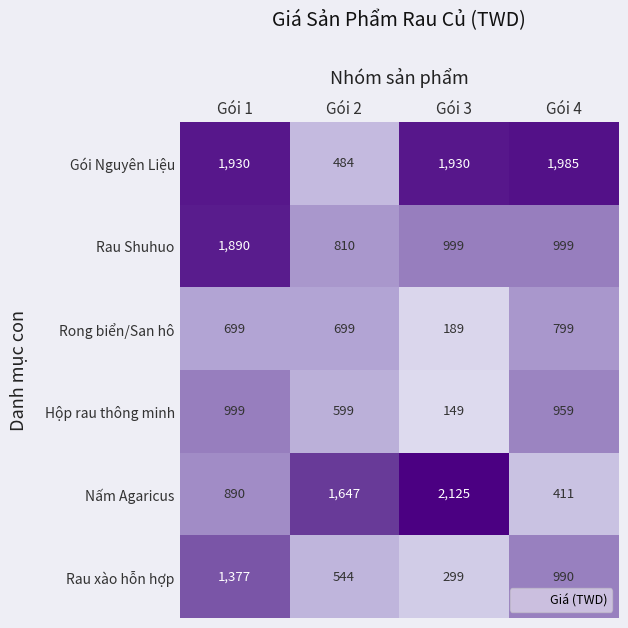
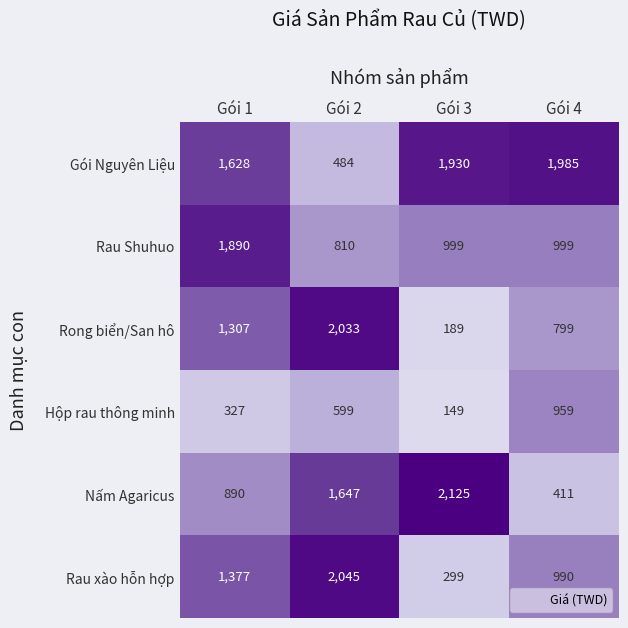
  {
    "Gói Nguyên Liệu": {
-     "Gói 1": "1,930",
+     "Gói 1": "1,628",
      "Gói 2": "484",
      "Gói 3": "1,930",
      "Gói 4": "1,985"
    },
    "Rau Shuhuo": {
      "Gói 1": "1,890",
      "Gói 2": "810",
      "Gói 3": "999",
      "Gói 4": "999"
    },
    "Rong biển/San hô": {
-     "Gói 1": "699",
-     "Gói 2": "699",
+     "Gói 1": "1,307",
+     "Gói 2": "2,033",
      "Gói 3": "189",
      "Gói 4": "799"
    },
    "Hộp rau thông minh": {
-     "Gói 1": "999",
+     "Gói 1": "327",
      "Gói 2": "599",
      "Gói 3": "149",
      "Gói 4": "959"
    },
    "Nấm Agaricus": {
      "Gói 1": "890",
      "Gói 2": "1,647",
      "Gói 3": "2,125",
      "Gói 4": "411"
    },
    "Rau xào hỗn hợp": {
      "Gói 1": "1,377",
-     "Gói 2": "544",
+     "Gói 2": "2,045",
      "Gói 3": "299",
      "Gói 4": "990"
    }
  }
